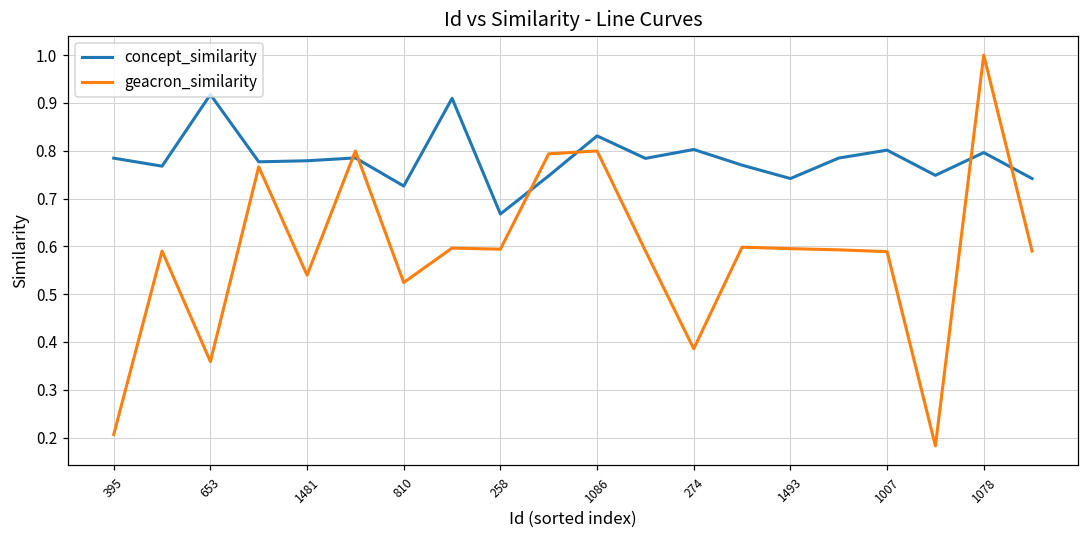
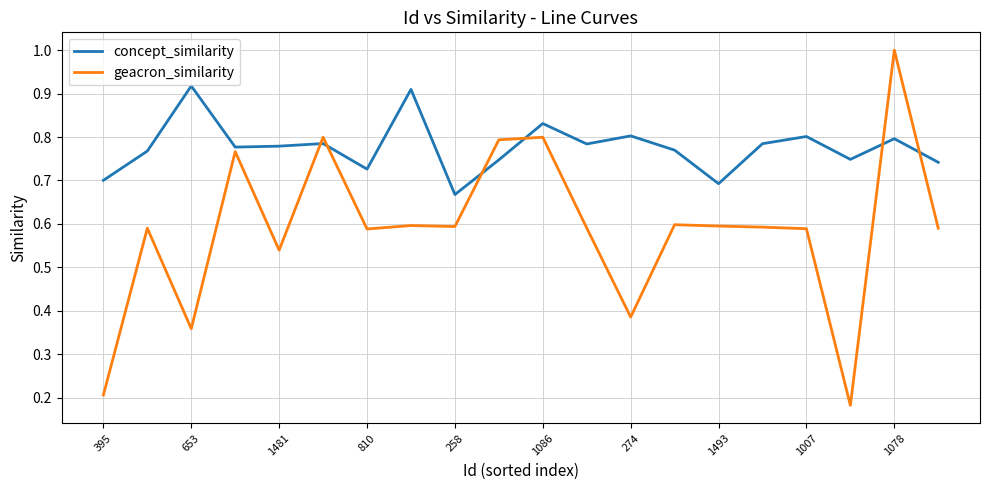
  {
    "concept_similarity": {
-     "395": 0.78,
+     "395": 0.70,
      "653": 0.92,
      "1481": 0.78,
      "810": 0.73,
      "258": 0.67,
      "1086": 0.83,
      "274": 0.80,
-     "1493": 0.74,
+     "1493": 0.69,
      "1007": 0.80,
      "1078": 0.80
    },
    "geacron_similarity": {
      "395": 0.21,
      "653": 0.36,
      "1481": 0.54,
-     "810": 0.52,
+     "810": 0.59,
      "258": 0.59,
      "1086": 0.80,
      "274": 0.39,
      "1493": 0.60,
      "1007": 0.59,
      "1078": 1.00
    }
  }
